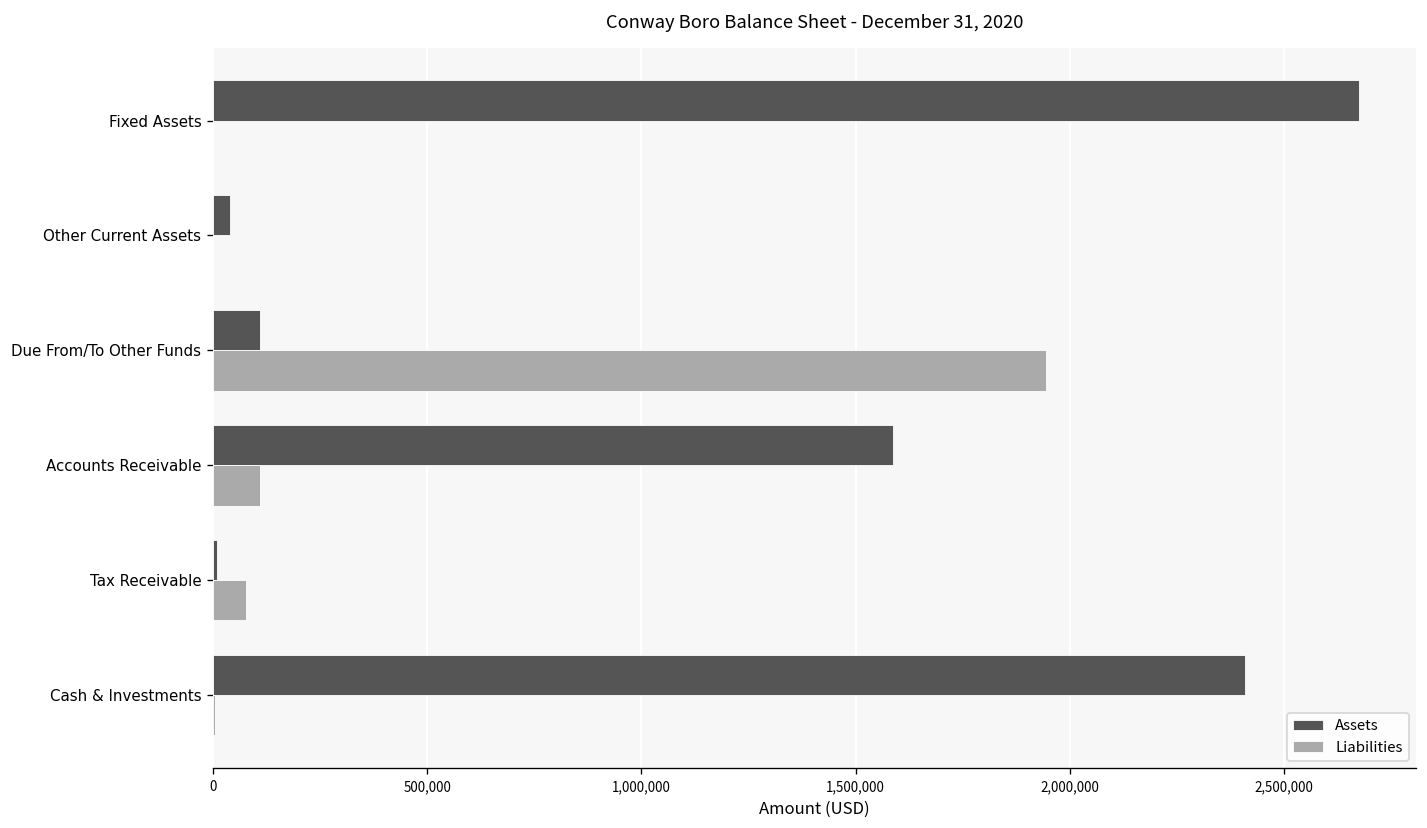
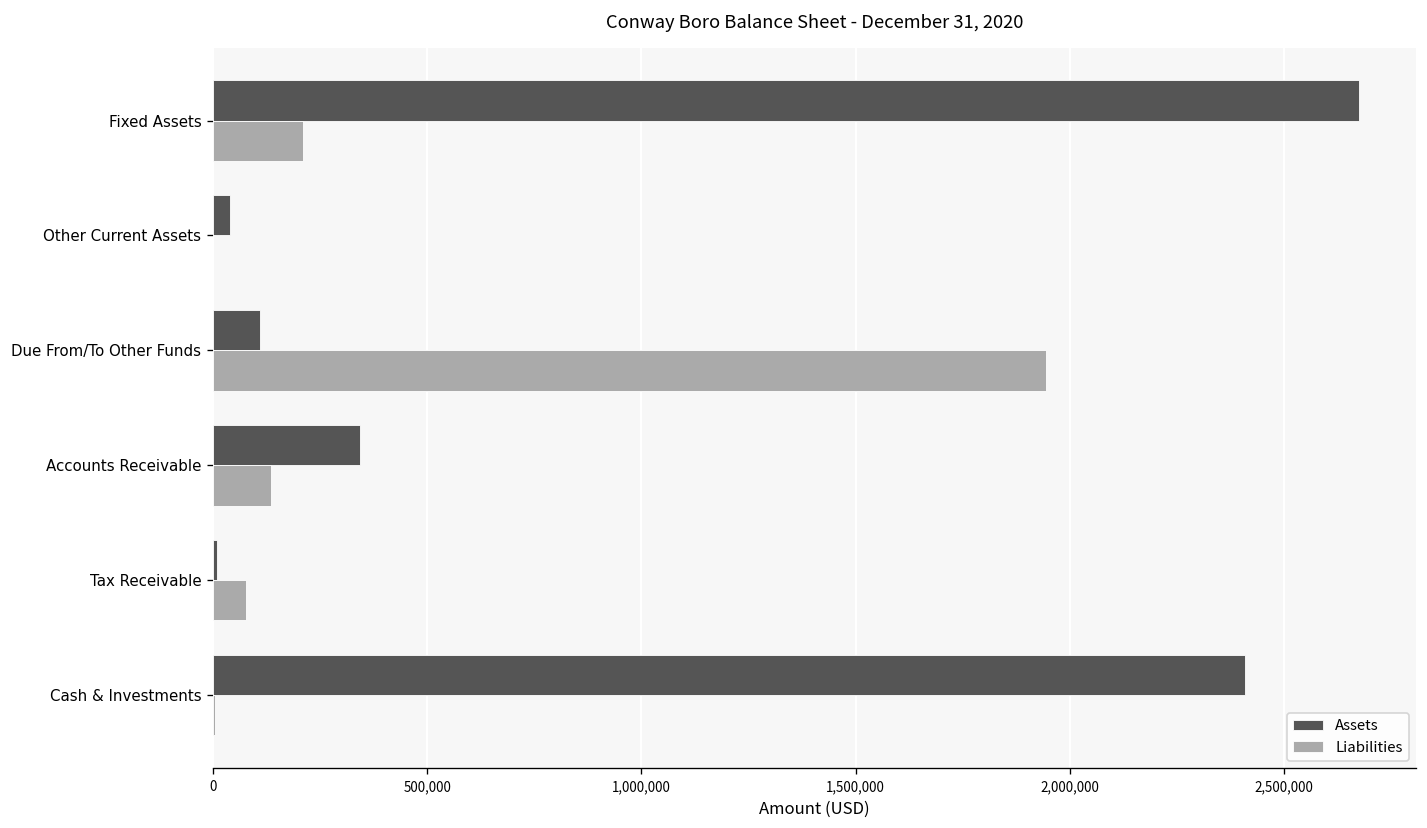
  {
    "Assets": {
      "Fixed Assets": "2,670,000",
      "Other Current Assets": "40,000",
      "Due From/To Other Funds": "110,000",
-     "Accounts Receivable": "1,590,000",
+     "Accounts Receivable": "340,000",
      "Tax Receivable": "10,000",
      "Cash & Investments": "2,410,000"
    },
    "Liabilities": {
-     "Fixed Assets": "0",
+     "Fixed Assets": "210,000",
      "Other Current Assets": "0",
      "Due From/To Other Funds": "1,940,000",
-     "Accounts Receivable": "110,000",
+     "Accounts Receivable": "140,000",
      "Tax Receivable": "80,000"
    }
  }
